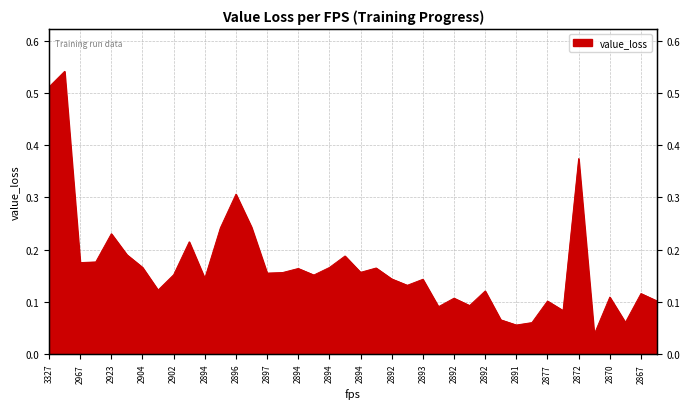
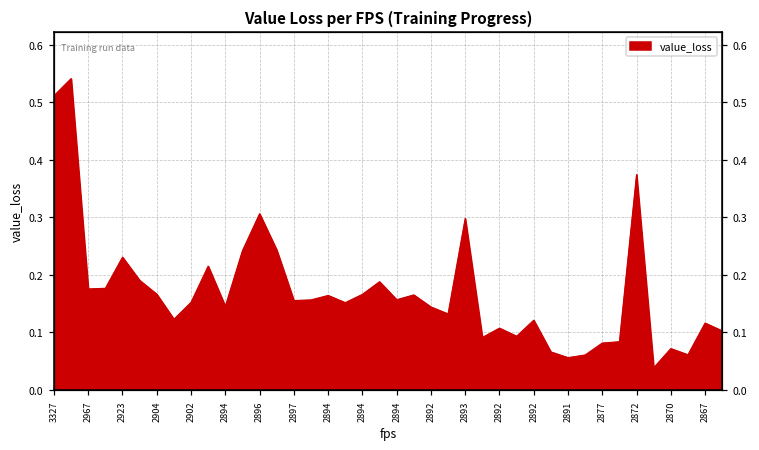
  {
    "3327": 0.51,
    "2967": 0.18,
    "2923": 0.23,
    "2904": 0.17,
    "2902": 0.15,
    "2896": 0.31,
    "2897": 0.16,
-   "2893": 0.14,
+   "2893": 0.30,
    "2891": 0.06,
-   "2877": 0.10,
+   "2877": 0.08,
    "2872": 0.37,
-   "2870": 0.11,
+   "2870": 0.07,
    "2867": 0.12
  }
